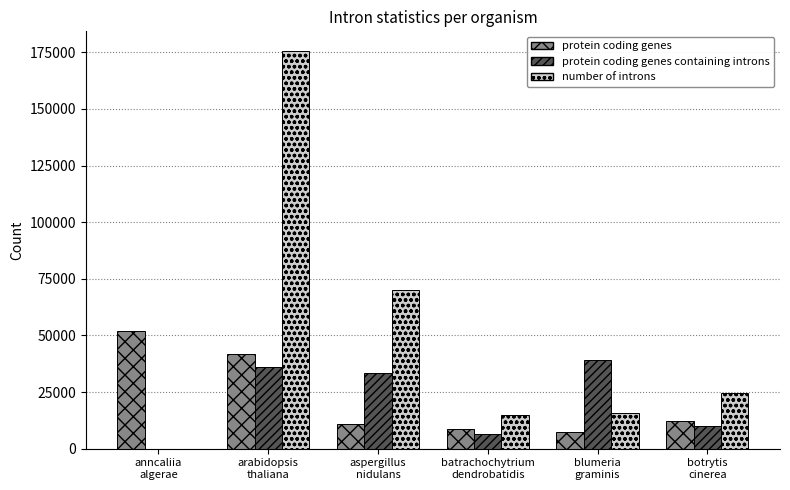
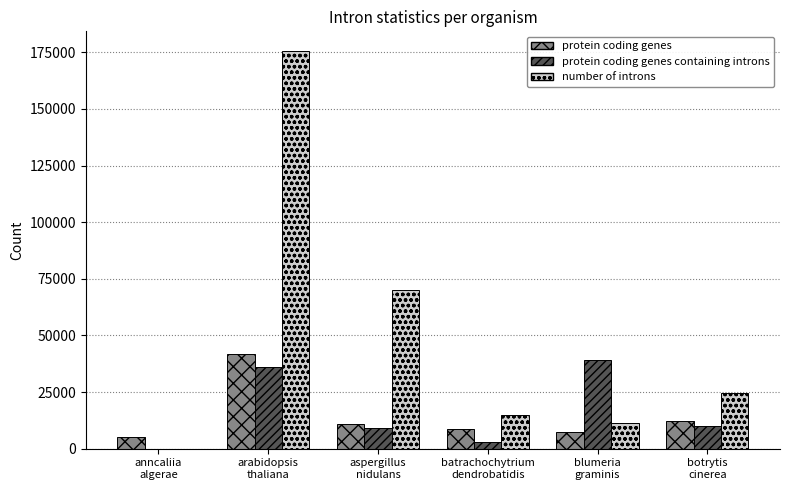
  {
    "protein coding genes": {
-     "anncaliia algerae": 52000,
+     "anncaliia algerae": 5000,
      "arabidopsis thaliana": 42000,
      "aspergillus nidulans": 11000,
      "batrachochytrium dendrobatidis": 9000,
      "blumeria graminis": 7000,
      "botrytis cinerea": 12000
    },
    "protein coding genes containing introns": {
      "anncaliia algerae": 0,
      "arabidopsis thaliana": 36000,
-     "aspergillus nidulans": 34000,
-     "batrachochytrium dendrobatidis": 7000,
+     "aspergillus nidulans": 9000,
+     "batrachochytrium dendrobatidis": 3000,
      "blumeria graminis": 39000,
      "botrytis cinerea": 10000
    },
    "number of introns": {
      "anncaliia algerae": 0,
      "arabidopsis thaliana": 176000,
      "aspergillus nidulans": 70000,
      "batrachochytrium dendrobatidis": 15000,
-     "blumeria graminis": 16000,
+     "blumeria graminis": 11000,
      "botrytis cinerea": 25000
    }
  }
